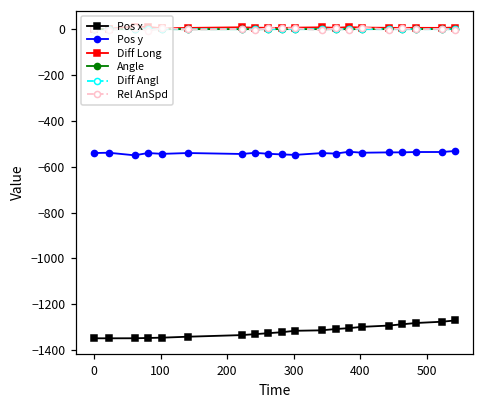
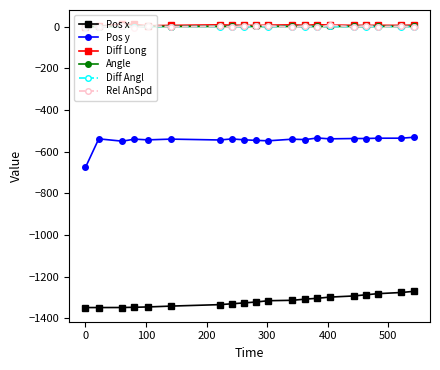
  {
    "Pos x": {
      "0": -1350
    },
    "Pos y": {
-     "0": -540
+     "0": -680
    }
  }
